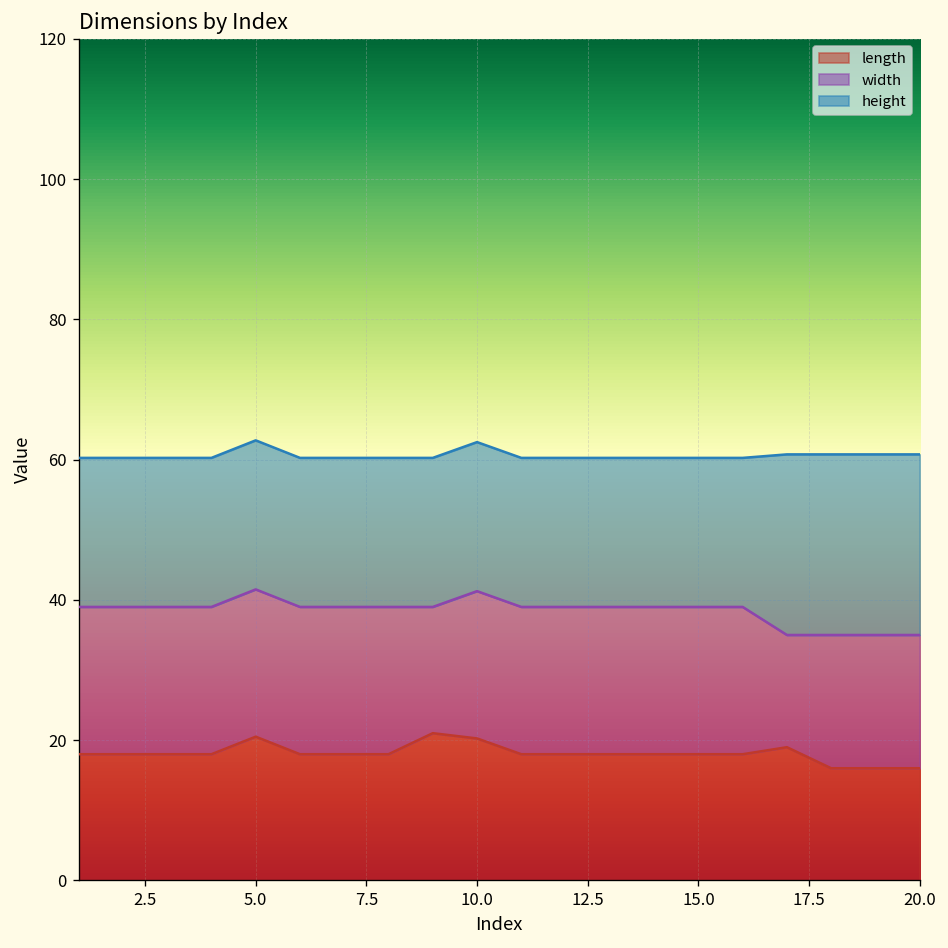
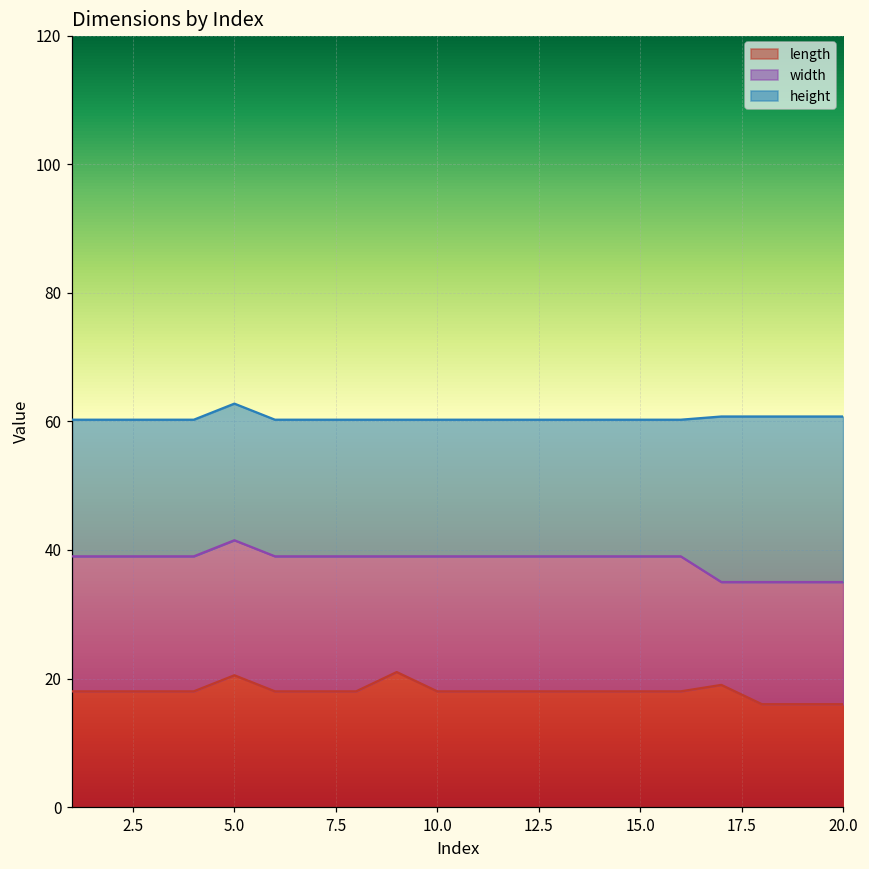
  {
    "length": {
      "5.0": 20,
-     "10.0": 20,
+     "10.0": 18,
      "15.0": 18,
      "20.0": 16
    },
    "width": {
      "5.0": 21,
      "10.0": 21,
      "15.0": 21,
      "20.0": 19
    },
    "height": {
      "5.0": 21,
      "10.0": 21,
      "15.0": 21,
      "20.0": 26
    }
  }
